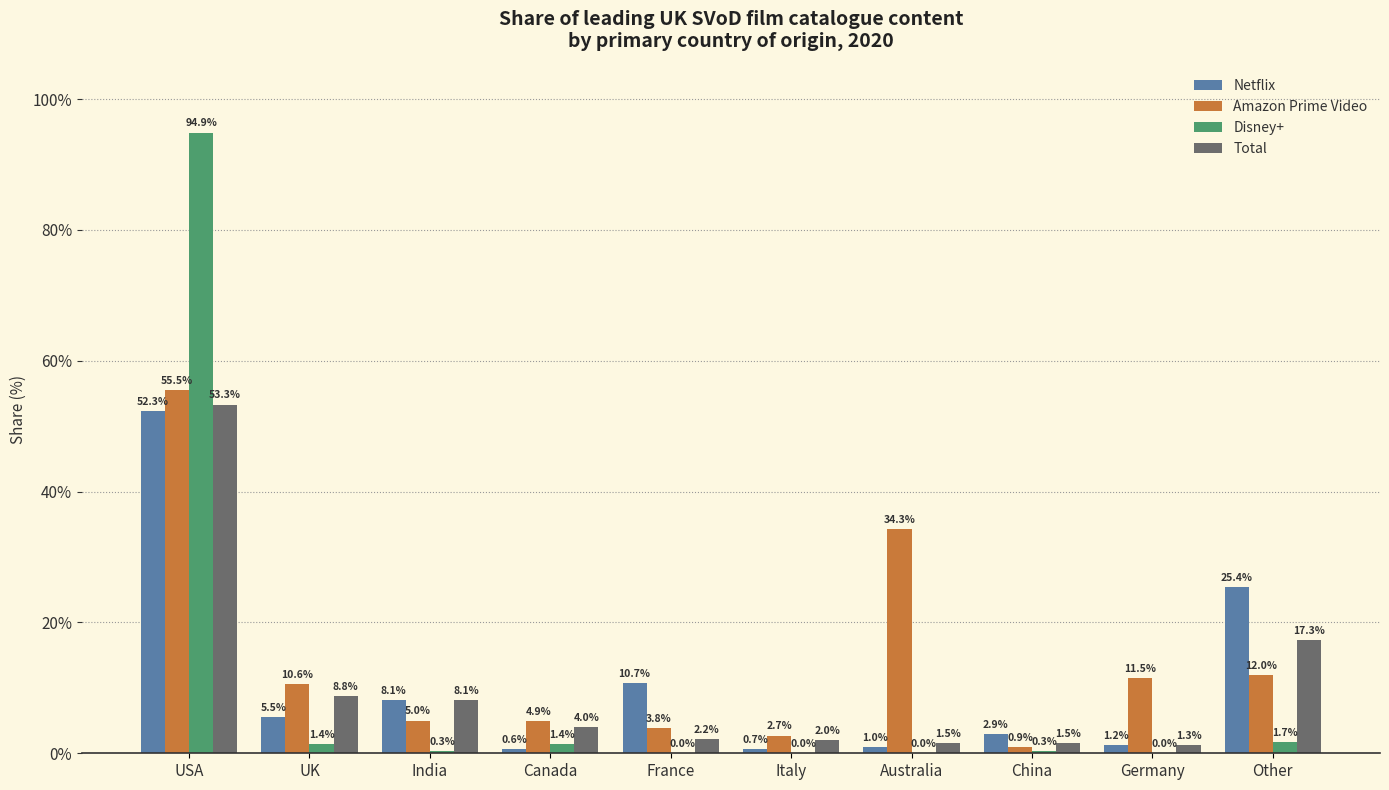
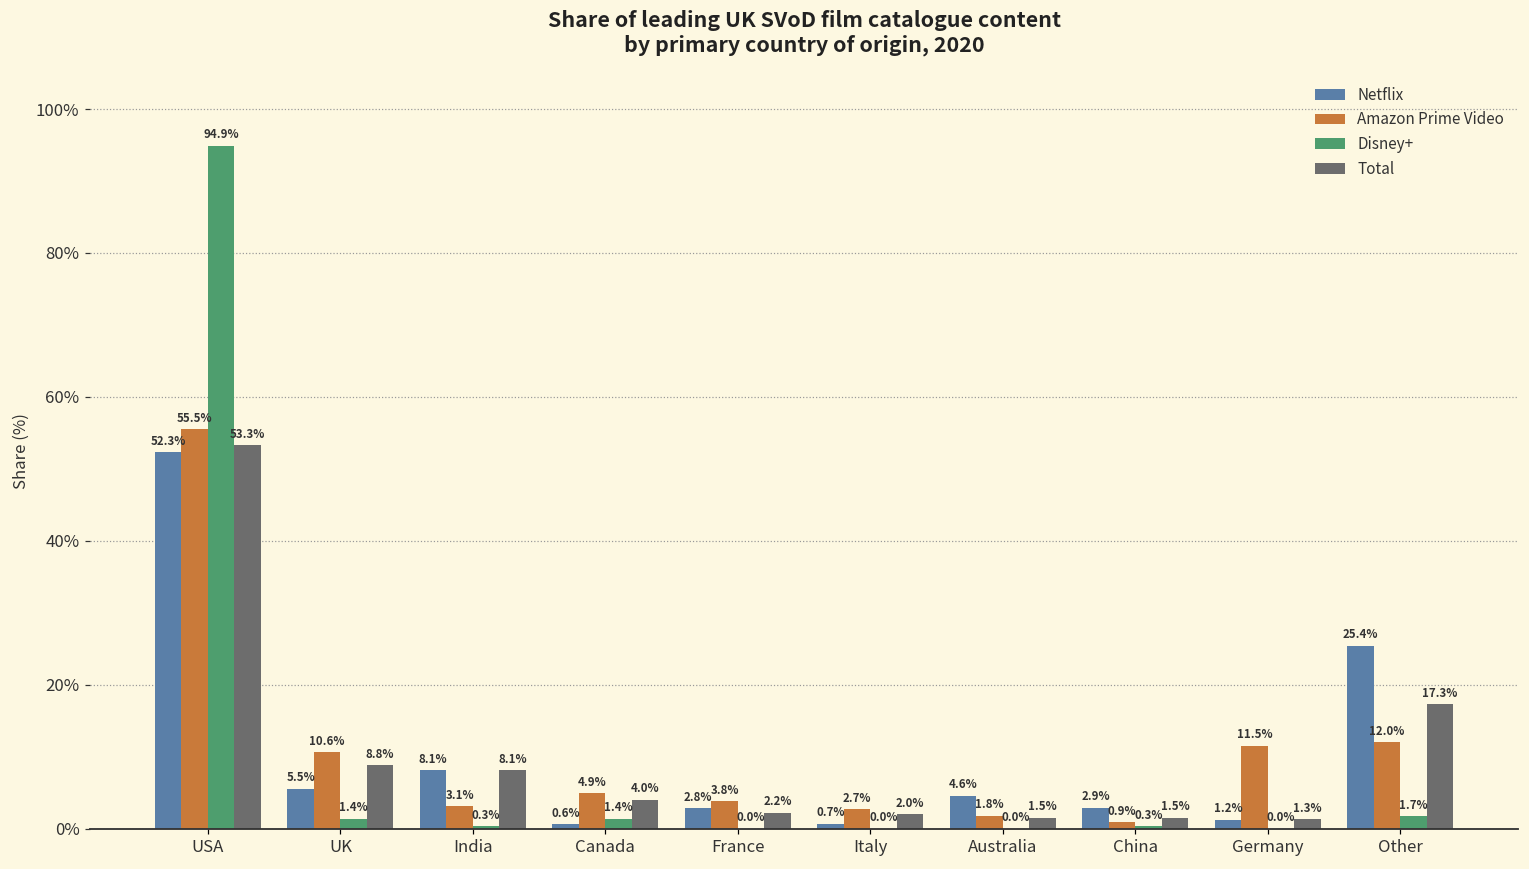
  {
    "Netflix": {
      "USA": "52.3%",
      "UK": "5.5%",
      "India": "8.1%",
      "Canada": "0.6%",
-     "France": "10.7%",
+     "France": "2.8%",
      "Italy": "0.7%",
-     "Australia": "1.0%",
+     "Australia": "4.6%",
      "China": "2.9%",
      "Germany": "1.2%",
      "Other": "25.4%"
    },
    "Amazon Prime Video": {
      "USA": "55.5%",
      "UK": "10.6%",
-     "India": "5.0%",
+     "India": "3.1%",
      "Canada": "4.9%",
      "France": "3.8%",
      "Italy": "2.7%",
-     "Australia": "34.3%",
+     "Australia": "1.8%",
      "China": "0.9%",
      "Germany": "11.5%",
      "Other": "12.0%"
    }
  }
